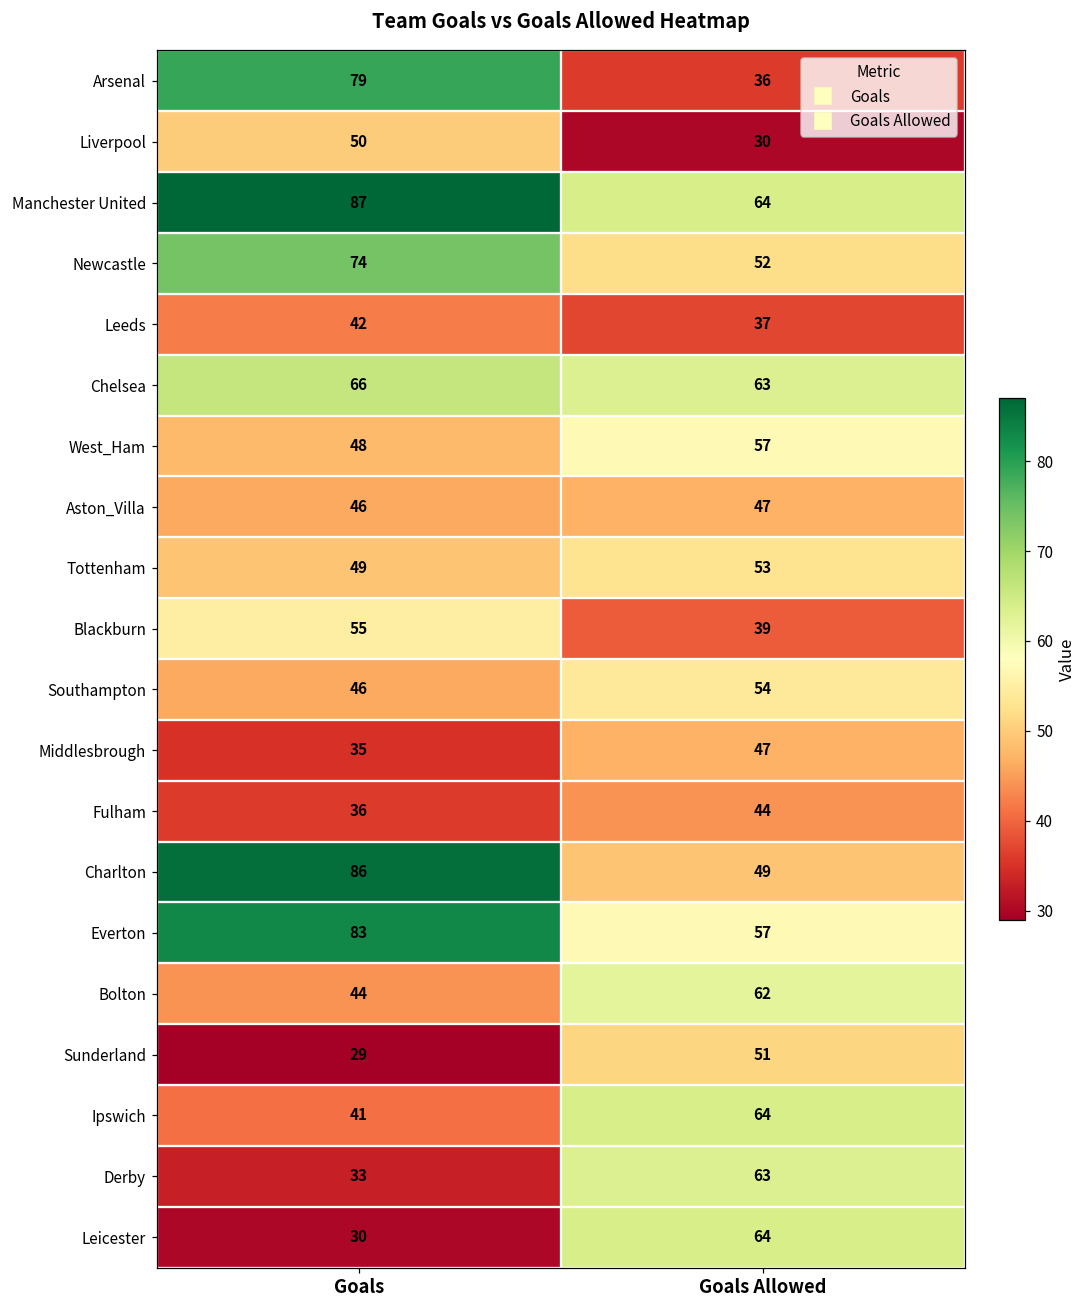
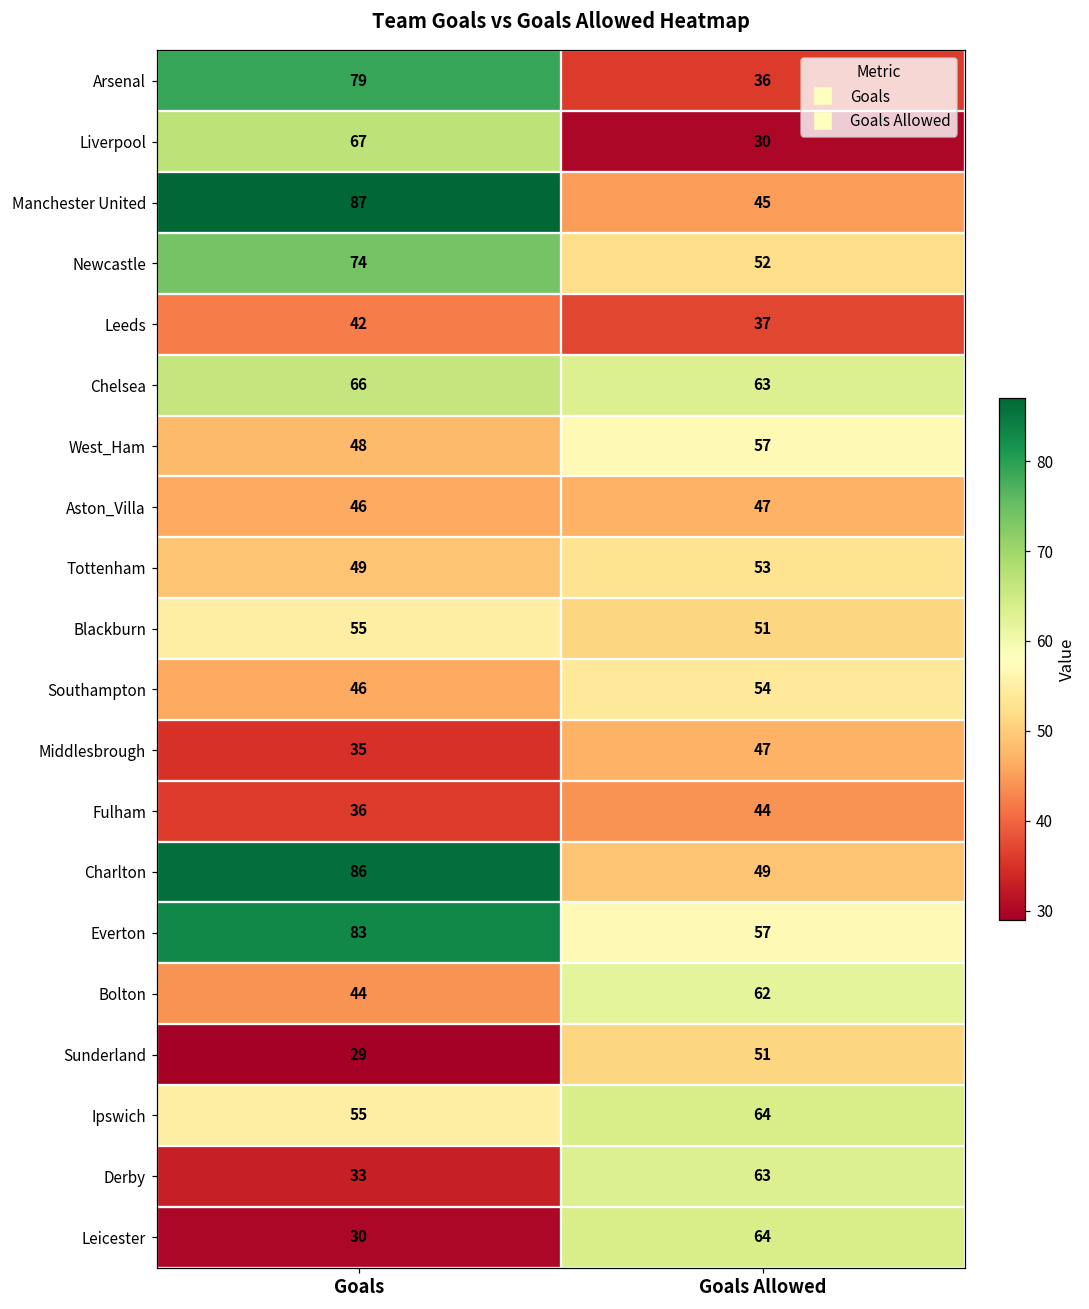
  {
    "Arsenal": {
      "Goals": 79,
      "Goals Allowed": 36
    },
    "Liverpool": {
-     "Goals": 50,
+     "Goals": 67,
      "Goals Allowed": 30
    },
    "Manchester United": {
      "Goals": 87,
-     "Goals Allowed": 64
+     "Goals Allowed": 45
    },
    "Newcastle": {
      "Goals": 74,
      "Goals Allowed": 52
    },
    "Leeds": {
      "Goals": 42,
      "Goals Allowed": 37
    },
    "Chelsea": {
      "Goals": 66,
      "Goals Allowed": 63
    },
    "West_Ham": {
      "Goals": 48,
      "Goals Allowed": 57
    },
    "Aston_Villa": {
      "Goals": 46,
      "Goals Allowed": 47
    },
    "Tottenham": {
      "Goals": 49,
      "Goals Allowed": 53
    },
    "Blackburn": {
      "Goals": 55,
-     "Goals Allowed": 39
+     "Goals Allowed": 51
    },
    "Southampton": {
      "Goals": 46,
      "Goals Allowed": 54
    },
    "Middlesbrough": {
      "Goals": 35,
      "Goals Allowed": 47
    },
    "Fulham": {
      "Goals": 36,
      "Goals Allowed": 44
    },
    "Charlton": {
      "Goals": 86,
      "Goals Allowed": 49
    },
    "Everton": {
      "Goals": 83,
      "Goals Allowed": 57
    },
    "Bolton": {
      "Goals": 44,
      "Goals Allowed": 62
    },
    "Sunderland": {
      "Goals": 29,
      "Goals Allowed": 51
    },
    "Ipswich": {
-     "Goals": 41,
+     "Goals": 55,
      "Goals Allowed": 64
    },
    "Derby": {
      "Goals": 33,
      "Goals Allowed": 63
    },
    "Leicester": {
      "Goals": 30,
      "Goals Allowed": 64
    }
  }
